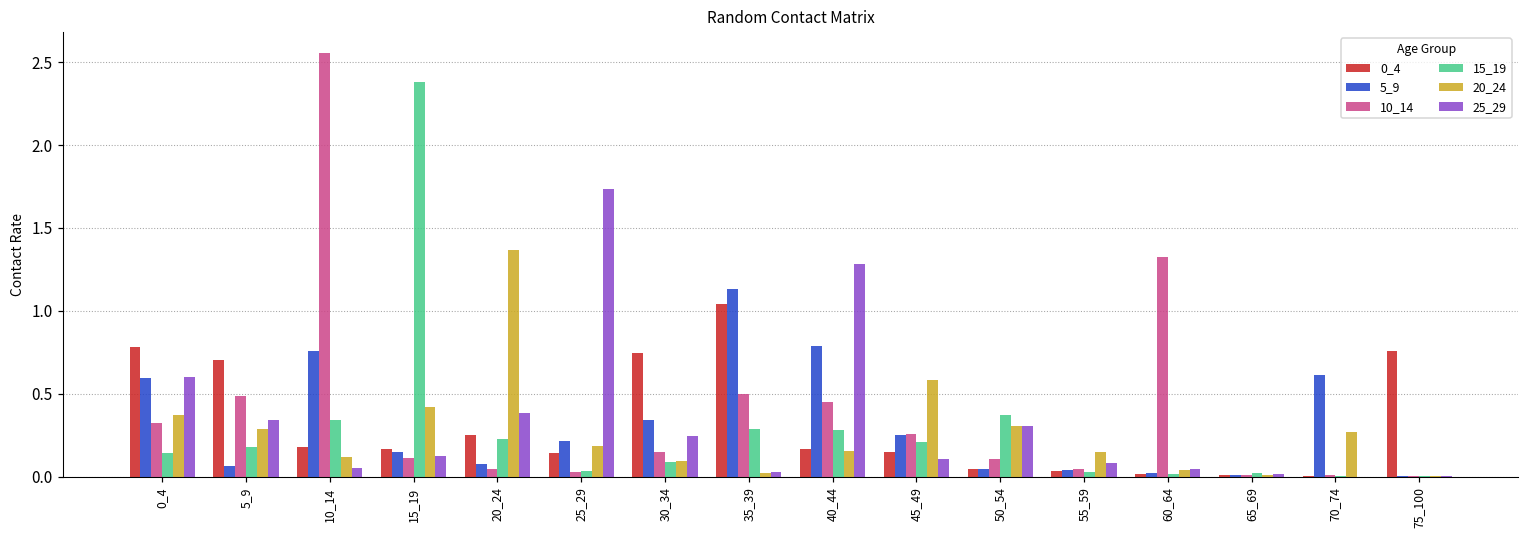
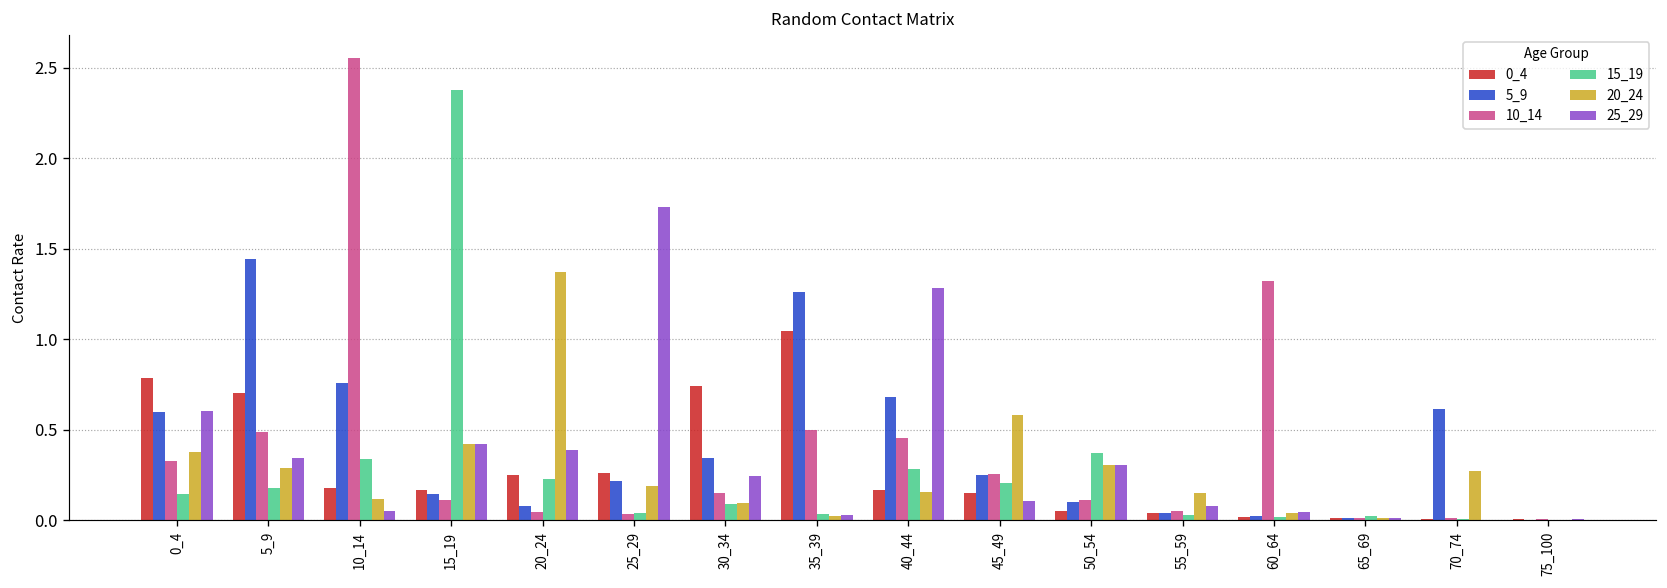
  {
    "0_4": {
      "0_4": 0.78,
      "5_9": 0.70,
      "10_14": 0.18,
      "15_19": 0.17,
      "20_24": 0.25,
-     "25_29": 0.14,
+     "25_29": 0.26,
      "30_34": 0.74,
      "35_39": 1.04,
      "40_44": 0.16,
      "45_49": 0.15,
      "50_54": 0.05,
      "55_59": 0.04,
      "60_64": 0.02,
-     "75_100": 0.76
+     "75_100": 0.01
    },
    "5_9": {
      "0_4": 0.60,
-     "5_9": 0.07,
+     "5_9": 1.44,
      "10_14": 0.76,
      "15_19": 0.15,
      "20_24": 0.08,
      "25_29": 0.22,
      "30_34": 0.34,
-     "35_39": 1.13,
-     "40_44": 0.79,
+     "35_39": 1.26,
+     "40_44": 0.68,
      "45_49": 0.25,
-     "50_54": 0.04,
+     "50_54": 0.10,
      "55_59": 0.04,
      "60_64": 0.02,
      "70_74": 0.61
    },
    "10_14": {
      "0_4": 0.33,
      "5_9": 0.48,
      "10_14": 2.55,
      "15_19": 0.11,
      "20_24": 0.04,
      "25_29": 0.03,
      "30_34": 0.15,
      "35_39": 0.50,
      "40_44": 0.45,
      "45_49": 0.26,
      "50_54": 0.11,
      "55_59": 0.05,
      "60_64": 1.32
    },
    "15_19": {
      "0_4": 0.14,
      "5_9": 0.18,
      "10_14": 0.34,
      "15_19": 2.38,
      "20_24": 0.23,
      "25_29": 0.04,
      "30_34": 0.09,
-     "35_39": 0.29,
+     "35_39": 0.03,
      "40_44": 0.28,
      "45_49": 0.21,
      "50_54": 0.37,
      "55_59": 0.03,
      "65_69": 0.02
    },
    "20_24": {
      "0_4": 0.37,
      "5_9": 0.29,
      "10_14": 0.12,
      "15_19": 0.42,
      "20_24": 1.37,
      "25_29": 0.19,
      "30_34": 0.10,
      "35_39": 0.02,
      "40_44": 0.16,
      "45_49": 0.58,
      "50_54": 0.31,
      "55_59": 0.15,
      "60_64": 0.04,
      "70_74": 0.27
    },
    "25_29": {
      "0_4": 0.60,
      "5_9": 0.34,
      "10_14": 0.05,
-     "15_19": 0.12,
+     "15_19": 0.42,
      "20_24": 0.38,
      "25_29": 1.73,
      "30_34": 0.24,
      "35_39": 0.03,
      "40_44": 1.28,
      "45_49": 0.11,
      "50_54": 0.31,
      "55_59": 0.08,
      "60_64": 0.05
    }
  }
